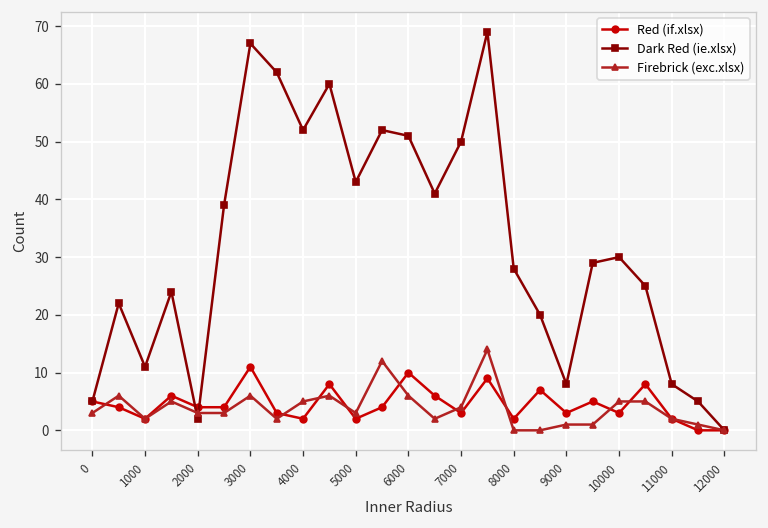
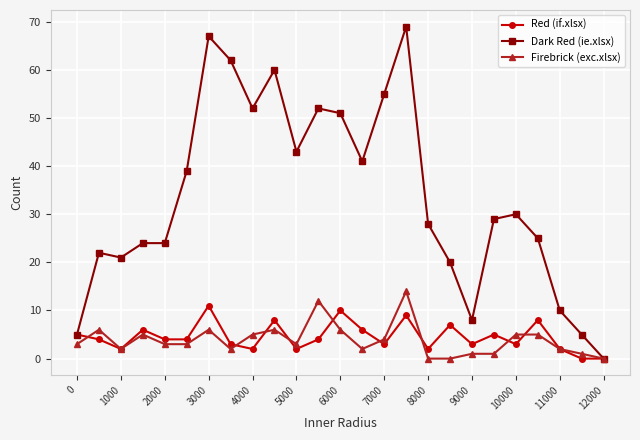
  {
    "Dark Red (ie.xlsx)": {
-     "1000": 11,
-     "2000": 2,
+     "1000": 21,
+     "2000": 24,
      "3000": 67,
      "4000": 52,
      "5000": 43,
      "6000": 51,
-     "7000": 50,
+     "7000": 55,
      "8000": 28,
      "9000": 8,
      "10000": 30,
-     "11000": 8
+     "11000": 10
    }
  }
